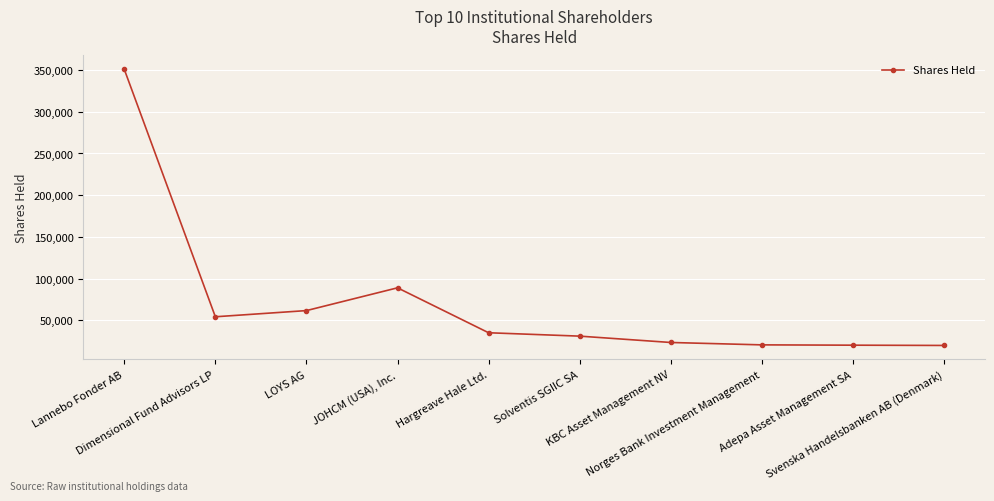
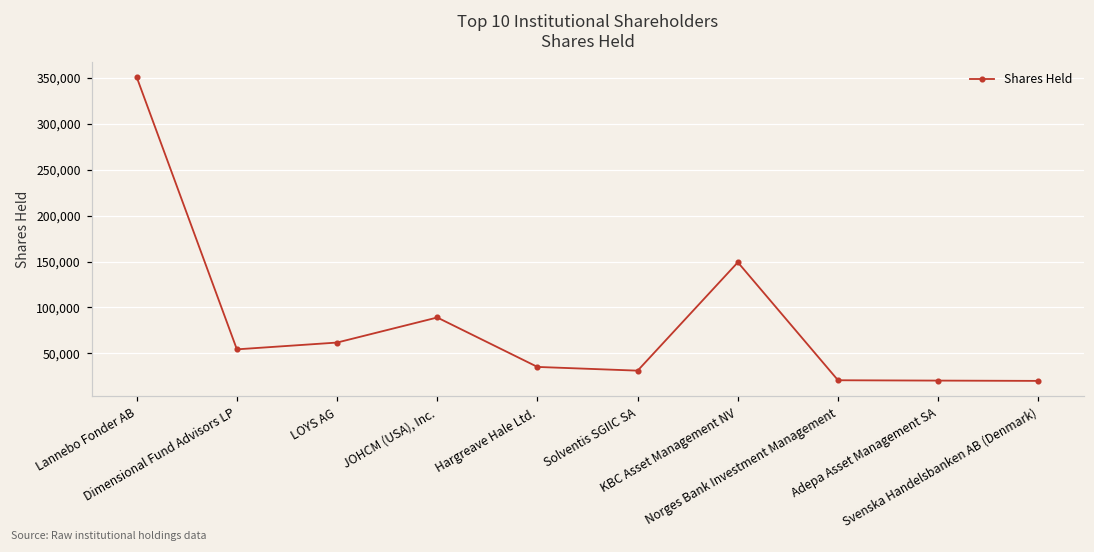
  {
    "Lannebo Fonder AB": "350,000",
    "Dimensional Fund Advisors LP": "50,000",
    "LOYS AG": "60,000",
    "JOHCM (USA), Inc.": "90,000",
    "Hargreave Hale Ltd.": "40,000",
    "Solventis SGIIC SA": "30,000",
-   "KBC Asset Management NV": "20,000",
+   "KBC Asset Management NV": "150,000",
    "Norges Bank Investment Management": "20,000",
    "Adepa Asset Management SA": "20,000",
    "Svenska Handelsbanken AB (Denmark)": "20,000"
  }
